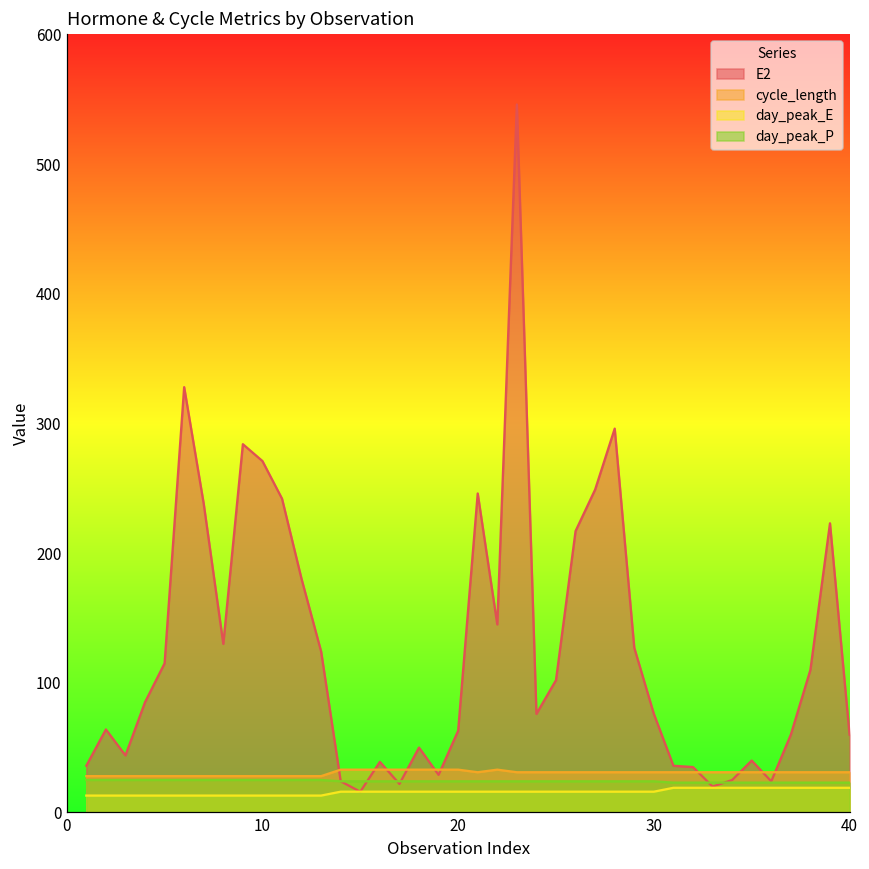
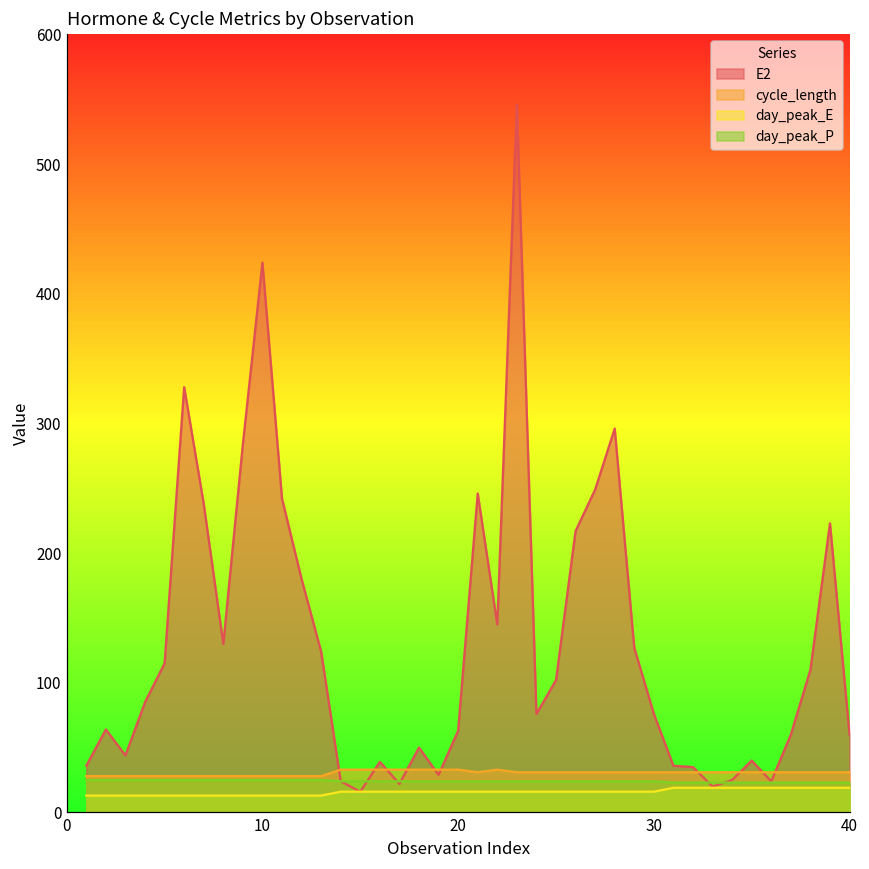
  {
    "E2": {
-     "10": 271,
+     "10": 424,
      "20": 63,
      "30": 76,
      "40": 60
    },
    "day_peak_P": {
      "10": 25,
      "20": 24,
      "30": 24,
      "40": 23
    }
  }
